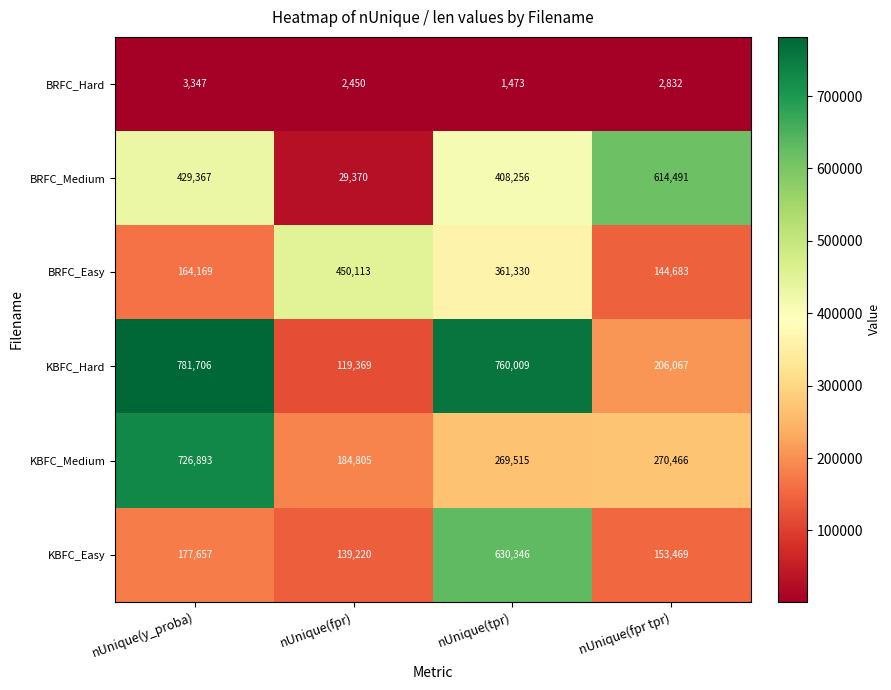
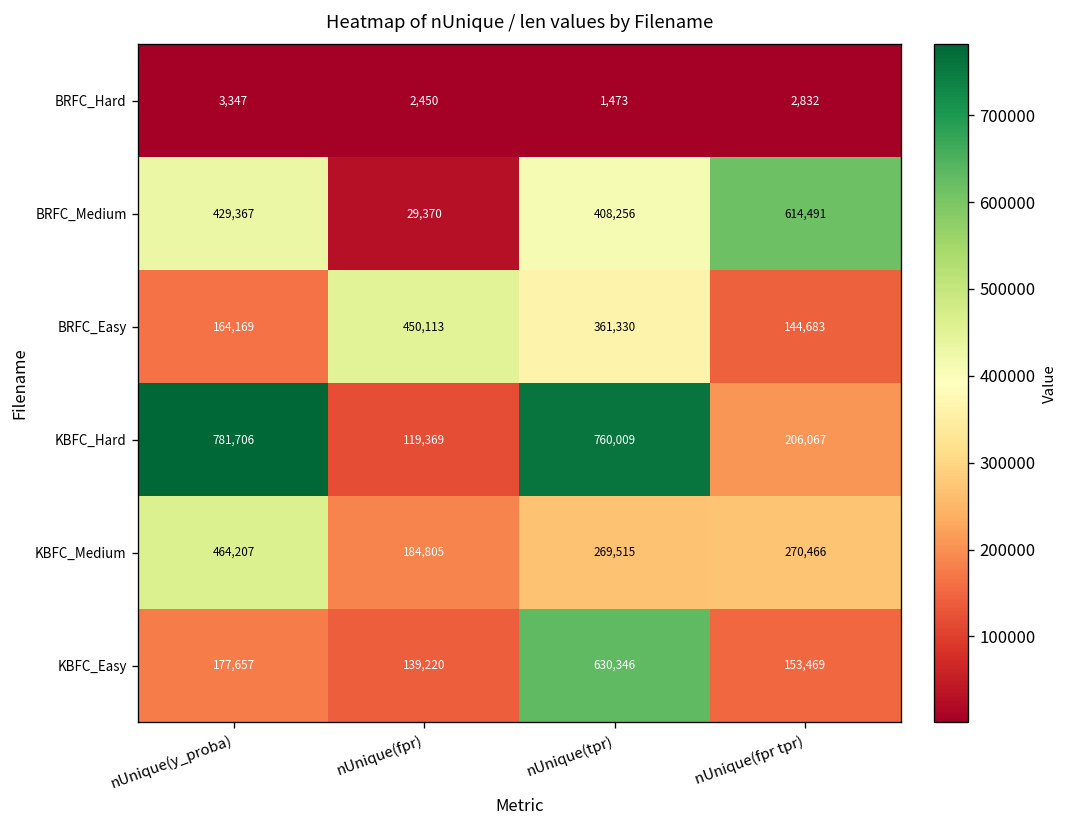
  {
    "BRFC_Hard": {
      "nUnique(y_proba)": "3,347",
      "nUnique(fpr)": "2,450",
      "nUnique(tpr)": "1,473",
      "nUnique(fpr tpr)": "2,832"
    },
    "BRFC_Medium": {
      "nUnique(y_proba)": "429,367",
      "nUnique(fpr)": "29,370",
      "nUnique(tpr)": "408,256",
      "nUnique(fpr tpr)": "614,491"
    },
    "BRFC_Easy": {
      "nUnique(y_proba)": "164,169",
      "nUnique(fpr)": "450,113",
      "nUnique(tpr)": "361,330",
      "nUnique(fpr tpr)": "144,683"
    },
    "KBFC_Hard": {
      "nUnique(y_proba)": "781,706",
      "nUnique(fpr)": "119,369",
      "nUnique(tpr)": "760,009",
      "nUnique(fpr tpr)": "206,067"
    },
    "KBFC_Medium": {
-     "nUnique(y_proba)": "726,893",
+     "nUnique(y_proba)": "464,207",
      "nUnique(fpr)": "184,805",
      "nUnique(tpr)": "269,515",
      "nUnique(fpr tpr)": "270,466"
    },
    "KBFC_Easy": {
      "nUnique(y_proba)": "177,657",
      "nUnique(fpr)": "139,220",
      "nUnique(tpr)": "630,346",
      "nUnique(fpr tpr)": "153,469"
    }
  }
